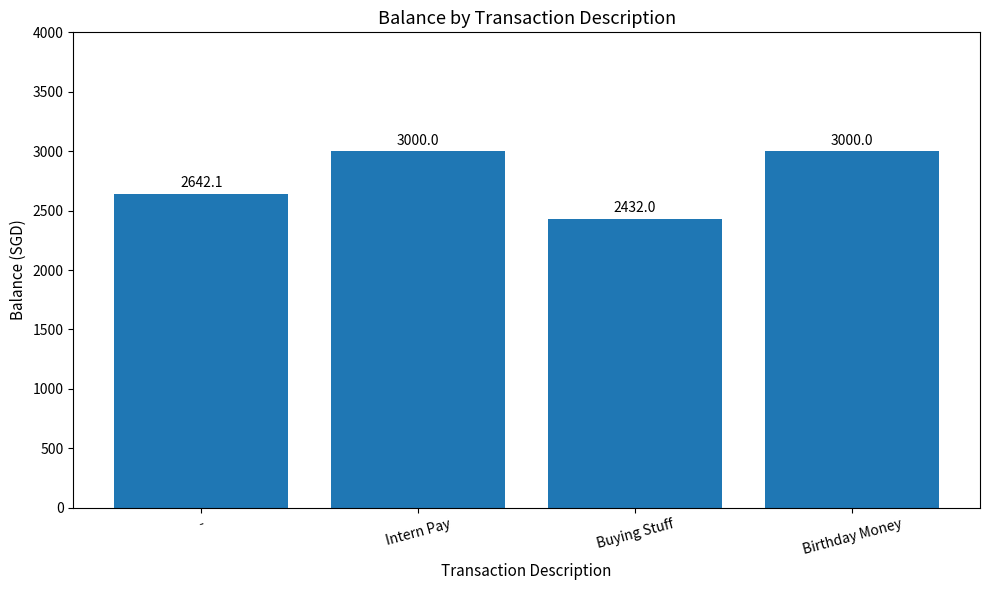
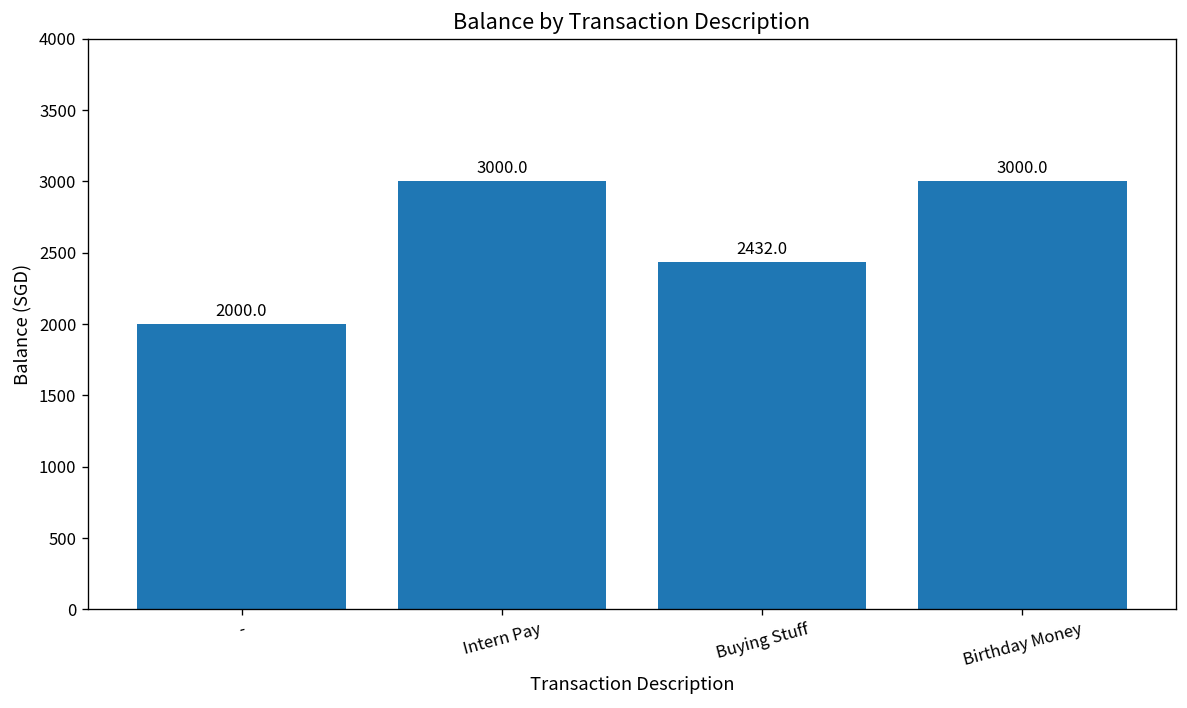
  {
-   "-": 2642.1,
+   "-": 2000.0,
    "Intern Pay": 3000.0,
    "Buying Stuff": 2432.0,
    "Birthday Money": 3000.0
  }
